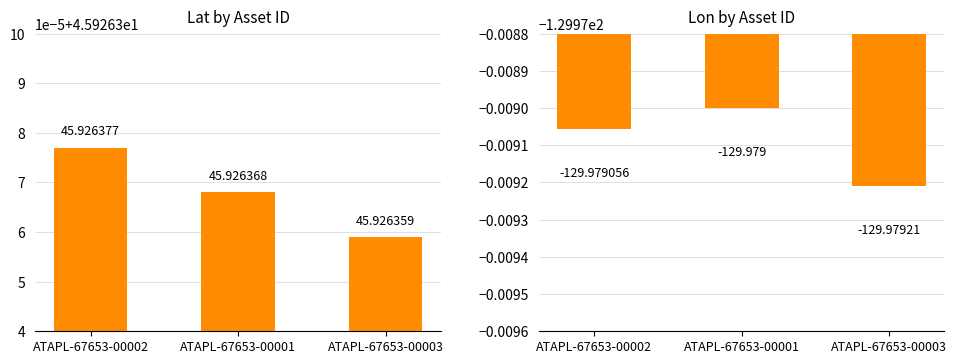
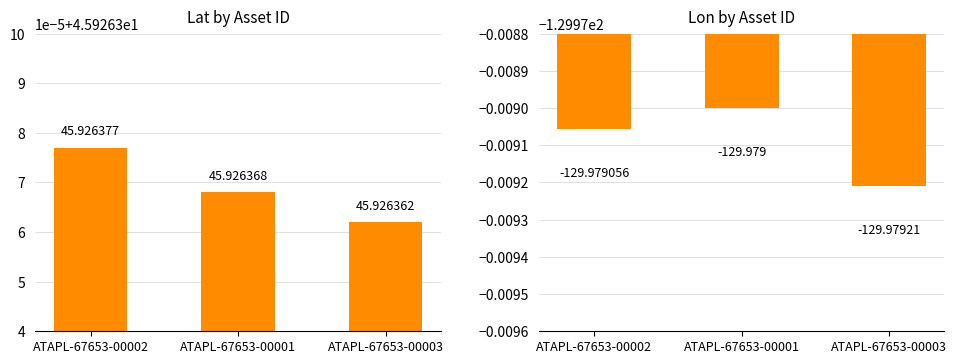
  {
    "Lat by Asset ID": {
      "ATAPL-67653-00002": 45.926377,
      "ATAPL-67653-00001": 45.926368,
-     "ATAPL-67653-00003": 45.926359
+     "ATAPL-67653-00003": 45.926362
    },
    "Lon by Asset ID": {
      "ATAPL-67653-00002": -129.97906,
      "ATAPL-67653-00001": -129.97900,
      "ATAPL-67653-00003": -129.97921
    }
  }
